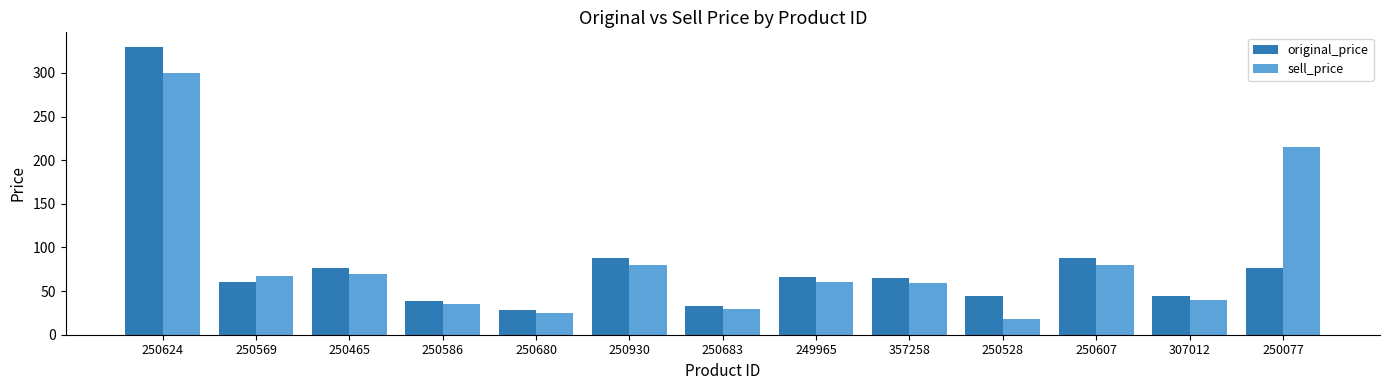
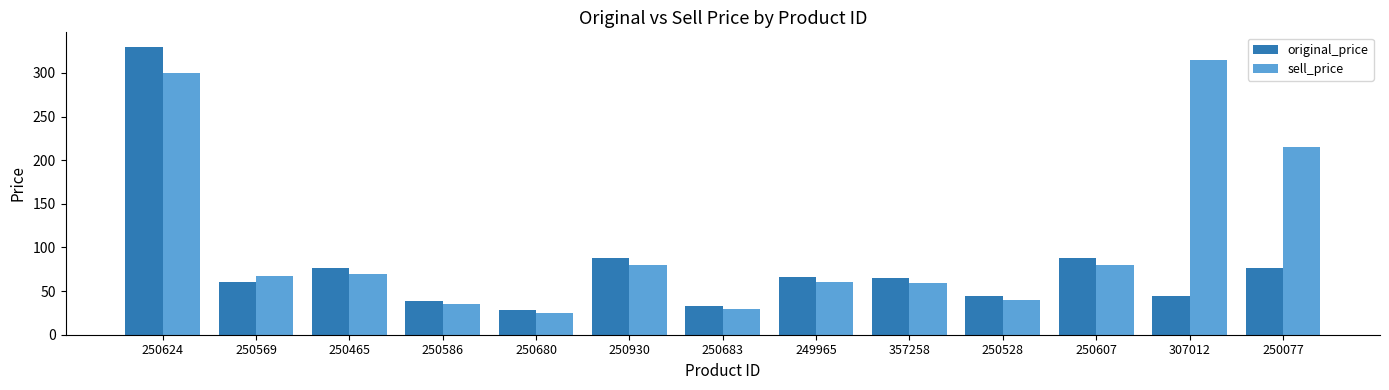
  {
    "original_price": {
      "250624": 330,
      "250569": 60,
      "250465": 80,
      "250586": 40,
      "250680": 30,
      "250930": 90,
      "250683": 30,
      "249965": 70,
      "357258": 70,
      "250528": 40,
      "250607": 90,
      "307012": 40,
      "250077": 80
    },
    "sell_price": {
      "250624": 300,
      "250569": 70,
      "250465": 70,
      "250586": 40,
      "250680": 30,
      "250930": 80,
      "250683": 30,
      "249965": 60,
      "357258": 60,
-     "250528": 20,
+     "250528": 40,
      "250607": 80,
-     "307012": 40,
+     "307012": 320,
      "250077": 220
    }
  }
